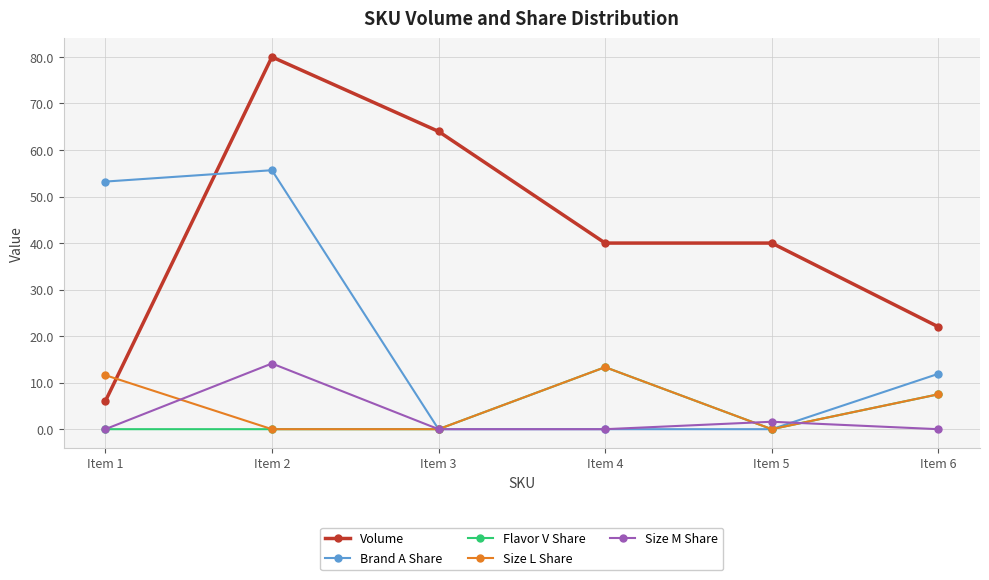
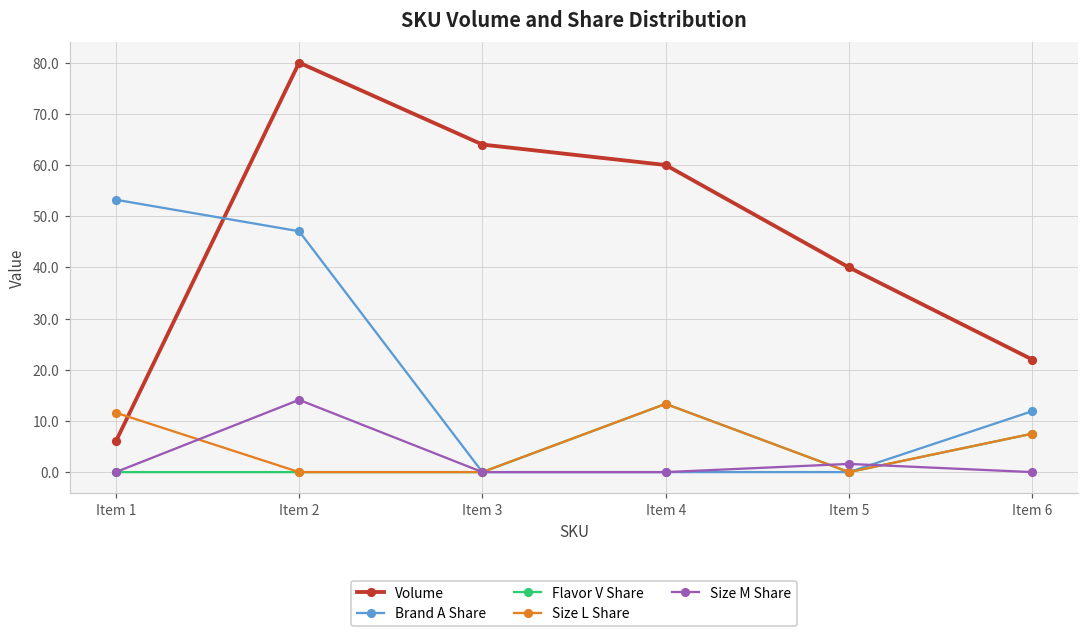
  {
    "Volume": {
      "Item 1": 6,
      "Item 2": 80,
      "Item 3": 64,
-     "Item 4": 40,
+     "Item 4": 60,
      "Item 5": 40,
      "Item 6": 22
    },
    "Brand A Share": {
      "Item 1": 53,
-     "Item 2": 56,
+     "Item 2": 47,
      "Item 6": 12
    },
    "Size L Share": {
      "Item 1": 12
    },
    "Size M Share": {
      "Item 2": 14,
      "Item 5": 2,
      "Item 6": 0
    }
  }
